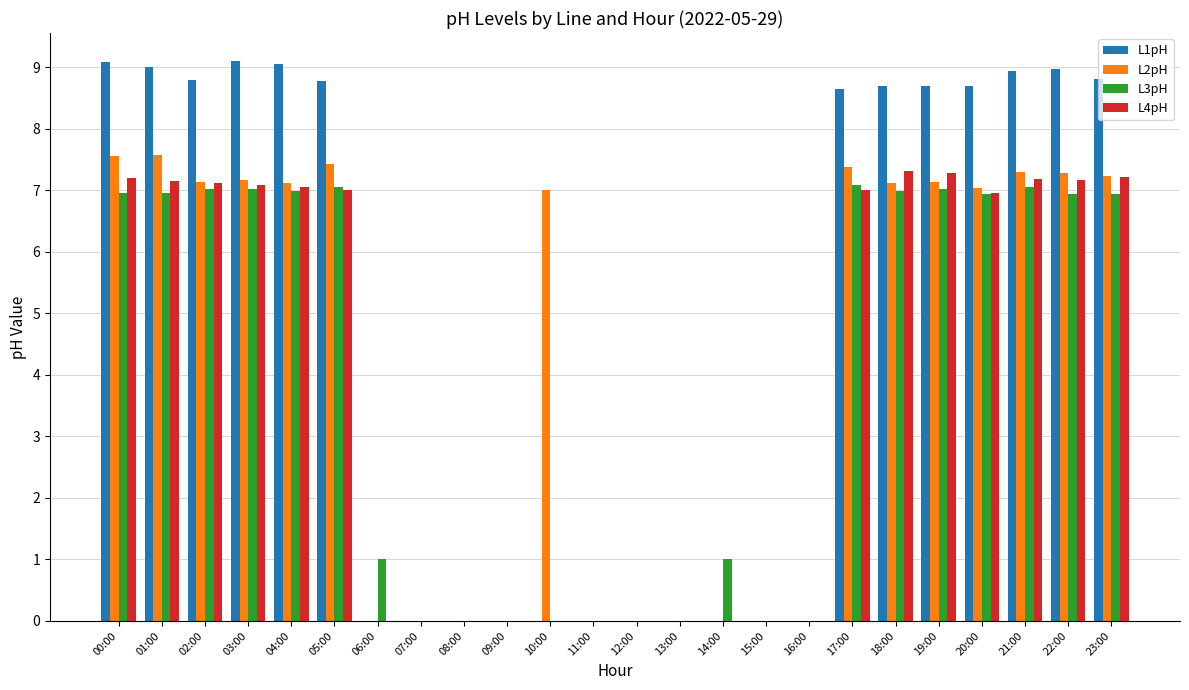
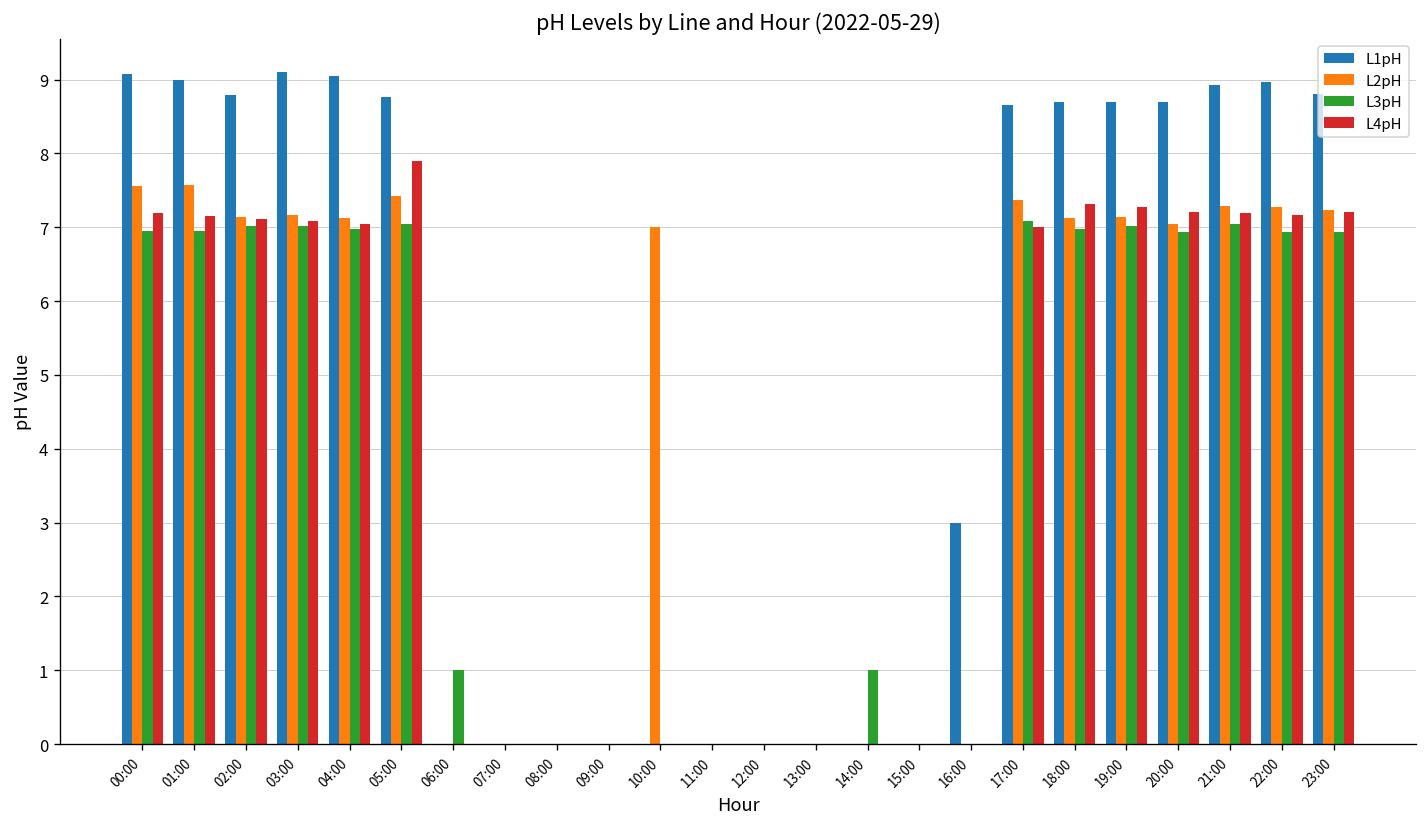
  {
    "L1pH": {
      "00:00": 9.1,
      "01:00": 9,
      "02:00": 8.8,
      "03:00": 9.1,
      "04:00": 9.1,
      "05:00": 8.8,
      "06:00": 0,
      "07:00": 0,
      "08:00": 0,
      "09:00": 0,
      "10:00": 0,
      "11:00": 0,
      "12:00": 0,
      "13:00": 0,
      "14:00": 0,
      "15:00": 0,
-     "16:00": 0,
+     "16:00": 3,
      "17:00": 8.7,
      "18:00": 8.7,
      "19:00": 8.7,
      "20:00": 8.7,
      "21:00": 8.9,
      "22:00": 9
    },
    "L2pH": {
      "00:00": 7.6,
      "01:00": 7.6,
      "02:00": 7.1,
      "03:00": 7.2,
      "04:00": 7.1,
      "05:00": 7.4,
      "06:00": 0.0,
      "07:00": 0.0,
      "08:00": 0.0,
      "09:00": 0.0,
      "10:00": 7.0,
      "11:00": 0.0,
      "12:00": 0.0,
      "13:00": 0.0,
      "14:00": 0.0,
      "15:00": 0.0,
      "16:00": 0.0,
      "17:00": 7.4,
      "18:00": 7.1,
      "19:00": 7.1,
      "20:00": 7.0,
      "21:00": 7.3,
      "22:00": 7.3,
      "23:00": 7.2
    },
    "L3pH": {
      "00:00": 7.0,
      "01:00": 7.0,
      "02:00": 7.0,
      "03:00": 7.0,
      "04:00": 7.0,
      "05:00": 7.1,
      "06:00": 1.0,
      "07:00": 0.0,
      "08:00": 0.0,
      "09:00": 0.0,
      "10:00": 0.0,
      "11:00": 0.0,
      "12:00": 0.0,
      "13:00": 0.0,
      "14:00": 1.0,
      "15:00": 0.0,
      "16:00": 0.0,
      "17:00": 7.1,
      "18:00": 7.0,
      "19:00": 7.0,
      "20:00": 6.9,
      "21:00": 7.1,
      "22:00": 6.9,
      "23:00": 6.9
    },
    "L4pH": {
      "00:00": 7.2,
      "01:00": 7.2,
      "02:00": 7.1,
      "03:00": 7.1,
      "04:00": 7.1,
-     "05:00": 7.0,
+     "05:00": 7.9,
      "06:00": 0.0,
      "07:00": 0.0,
      "08:00": 0.0,
      "09:00": 0.0,
      "10:00": 0.0,
      "11:00": 0.0,
      "12:00": 0.0,
      "13:00": 0.0,
      "14:00": 0.0,
      "15:00": 0.0,
      "16:00": 0.0,
      "17:00": 7.0,
      "18:00": 7.3,
      "19:00": 7.3,
-     "20:00": 7.0,
+     "20:00": 7.2,
      "21:00": 7.2,
      "22:00": 7.2,
      "23:00": 7.2
    }
  }
